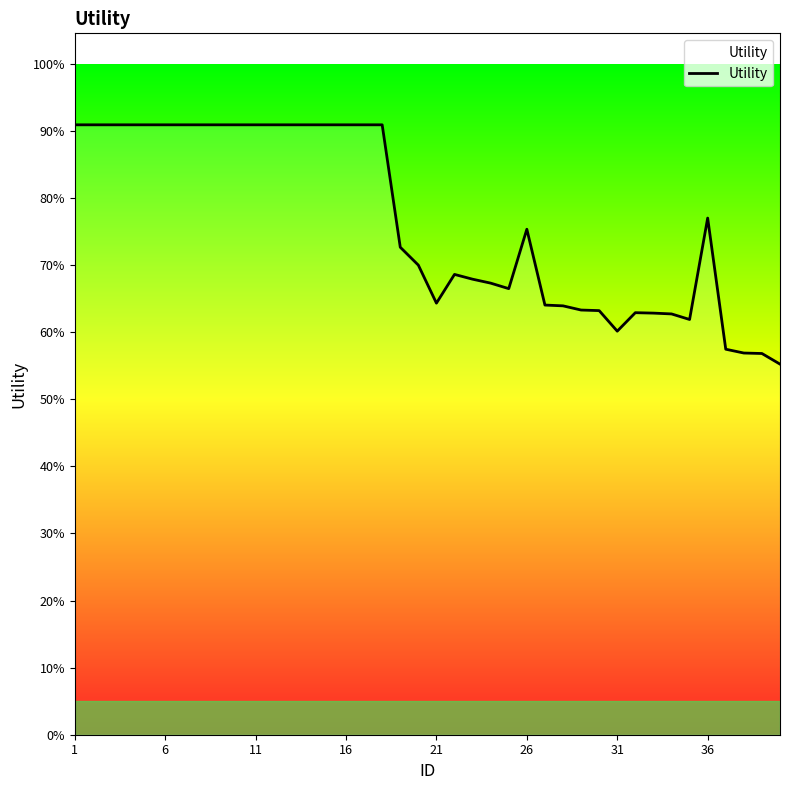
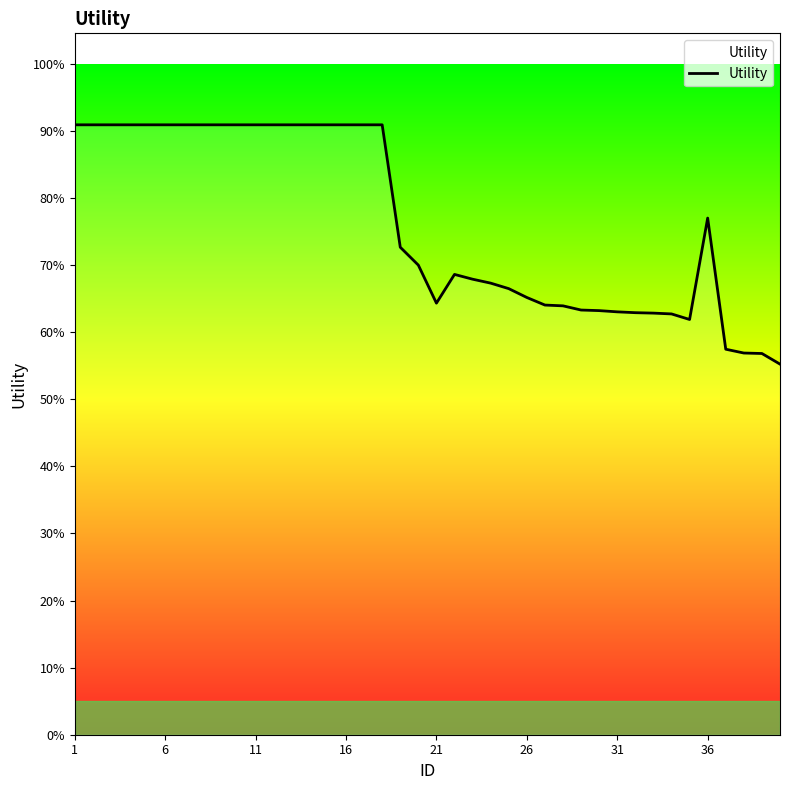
  {
    "1": "91%",
    "6": "91%",
    "11": "91%",
    "16": "91%",
    "21": "64%",
-   "26": "75%",
-   "31": "60%",
+   "26": "65%",
+   "31": "63%",
    "36": "77%"
  }
